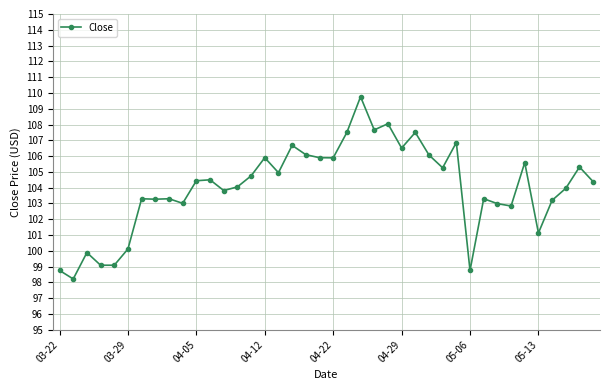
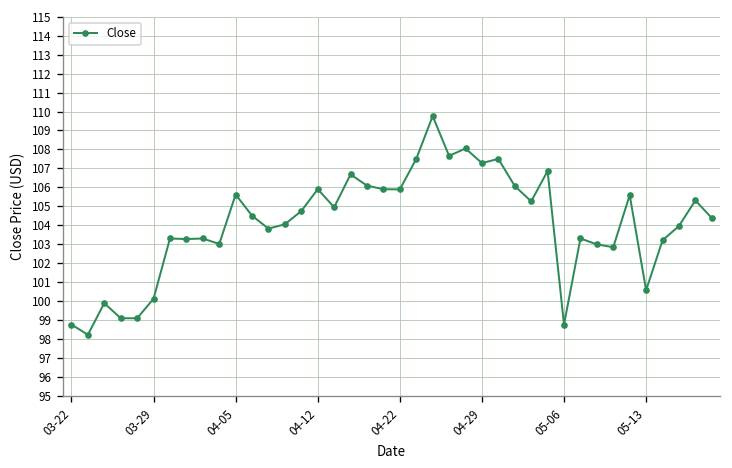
  {
    "03-22": 98.8,
    "03-29": 100.1,
-   "04-05": 104.4,
+   "04-05": 105.6,
    "04-12": 105.9,
    "04-22": 105.9,
-   "04-29": 106.5,
+   "04-29": 107.3,
    "05-06": 98.8,
-   "05-13": 101.1
+   "05-13": 100.6
  }
